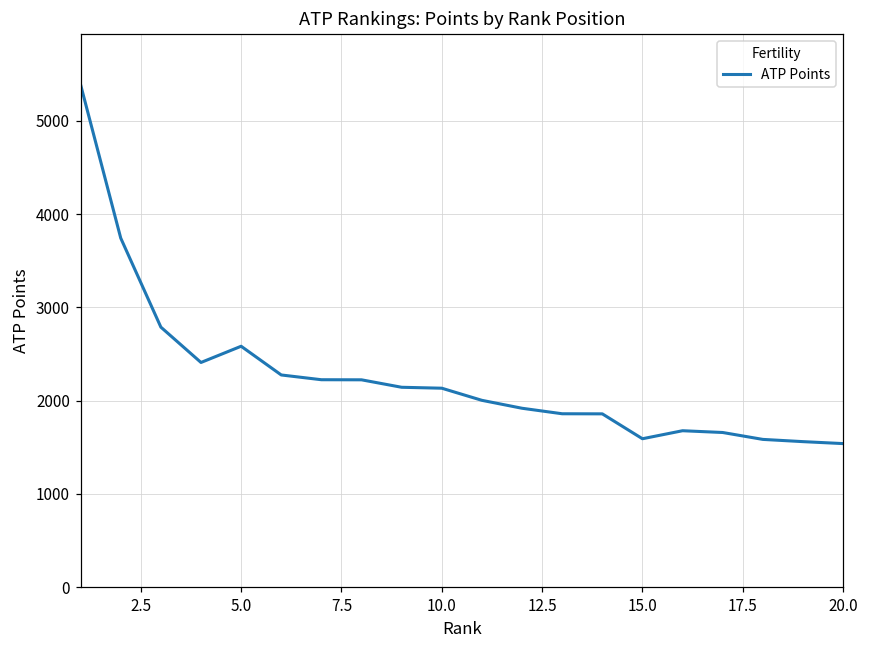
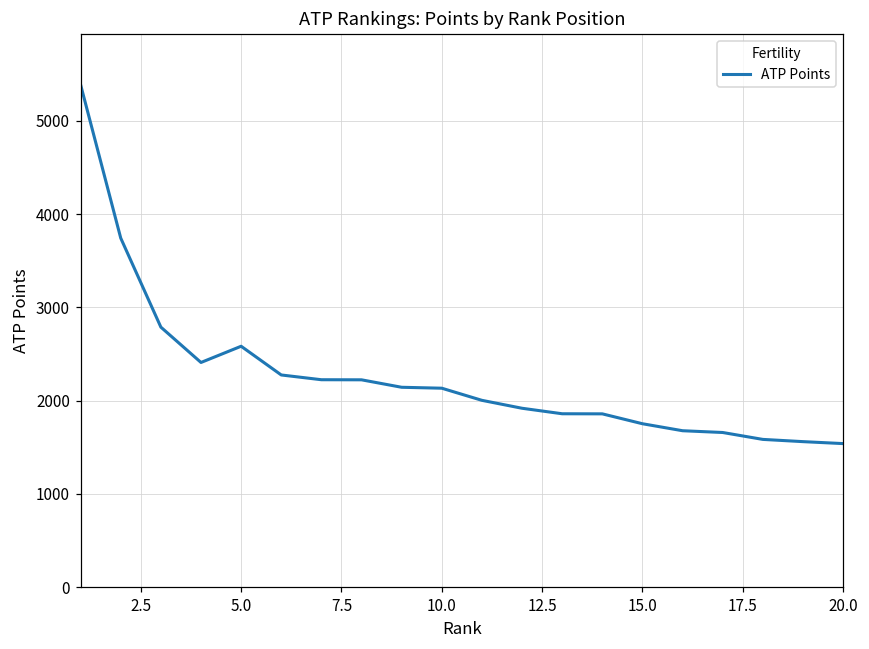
  {
    "5.0": 2600,
    "10.0": 2100,
-   "15.0": 1600,
+   "15.0": 1800,
    "20.0": 1500
  }
